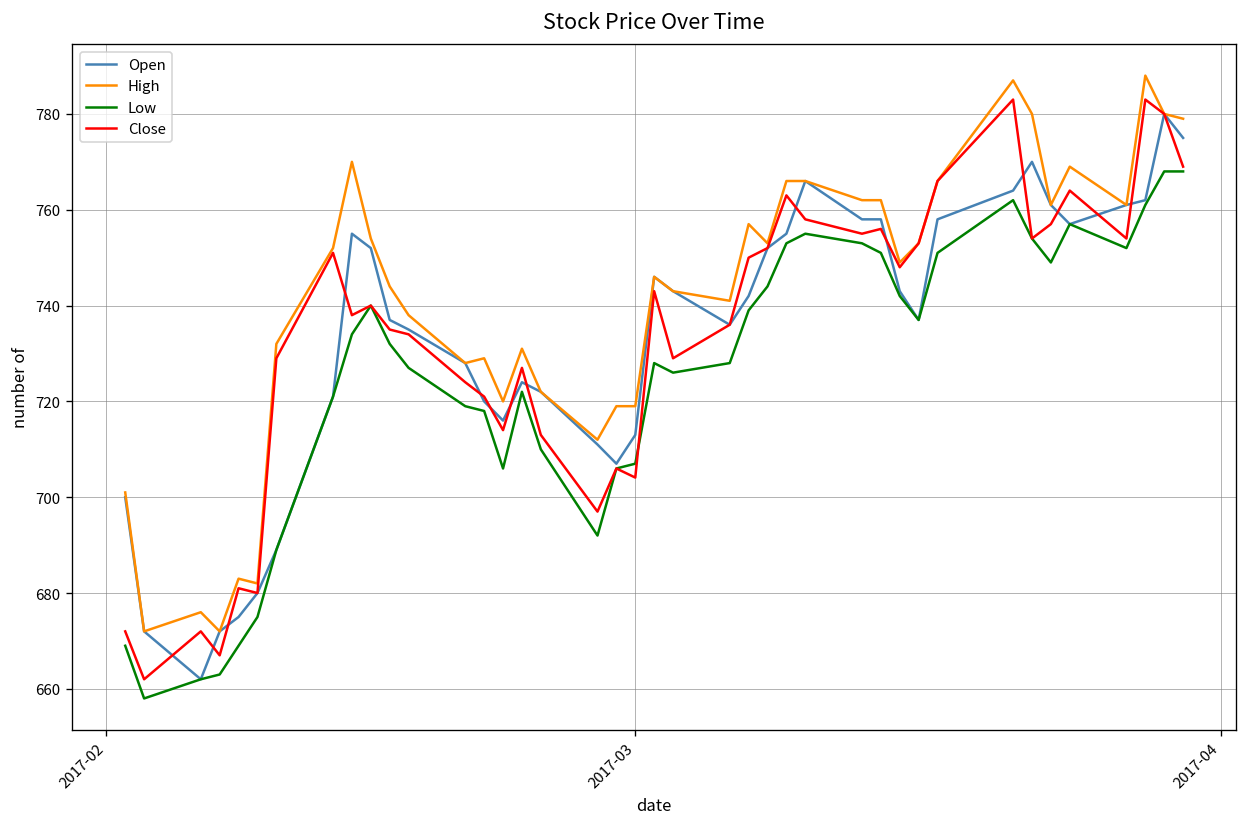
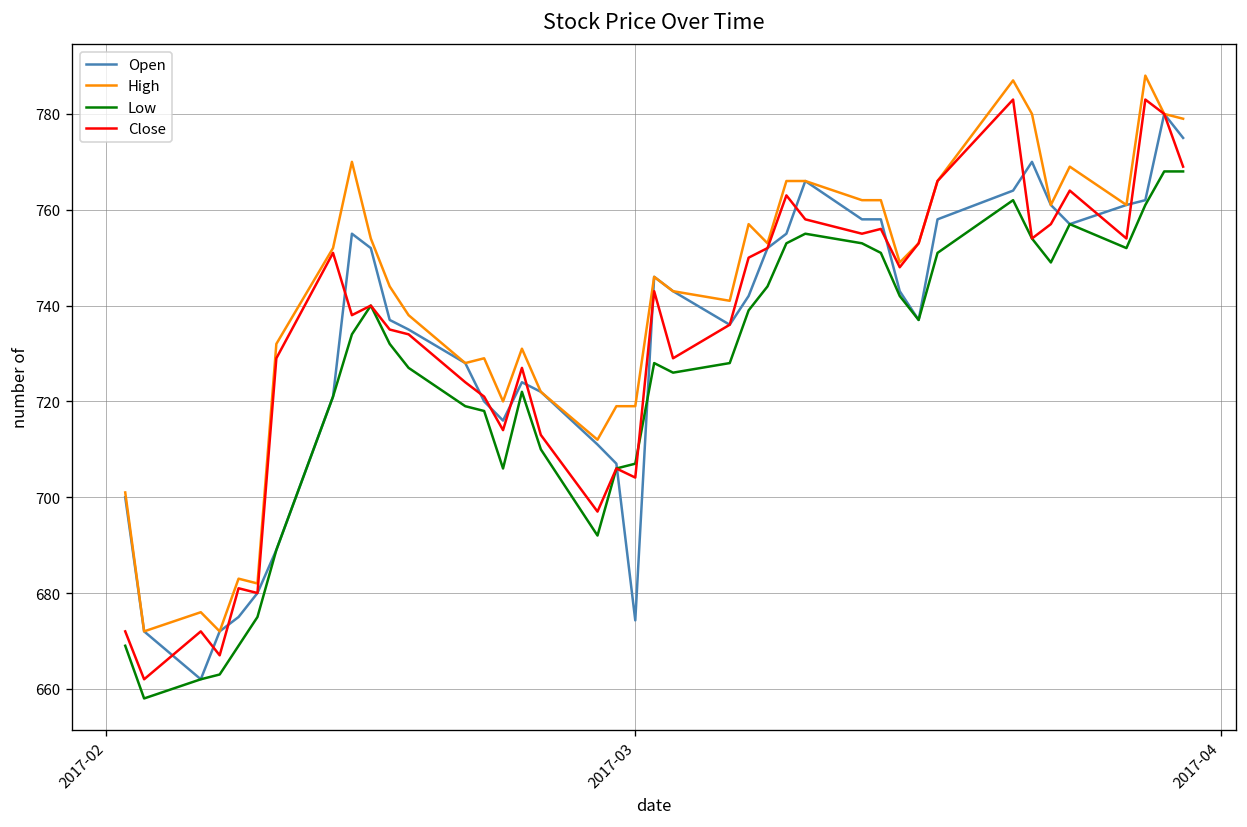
  {
    "Open": {
-     "2017-03": 713
+     "2017-03": 674
    },
    "High": {
      "2017-03": 719
    },
    "Low": {
      "2017-03": 707
    },
    "Close": {
      "2017-03": 704
    }
  }
